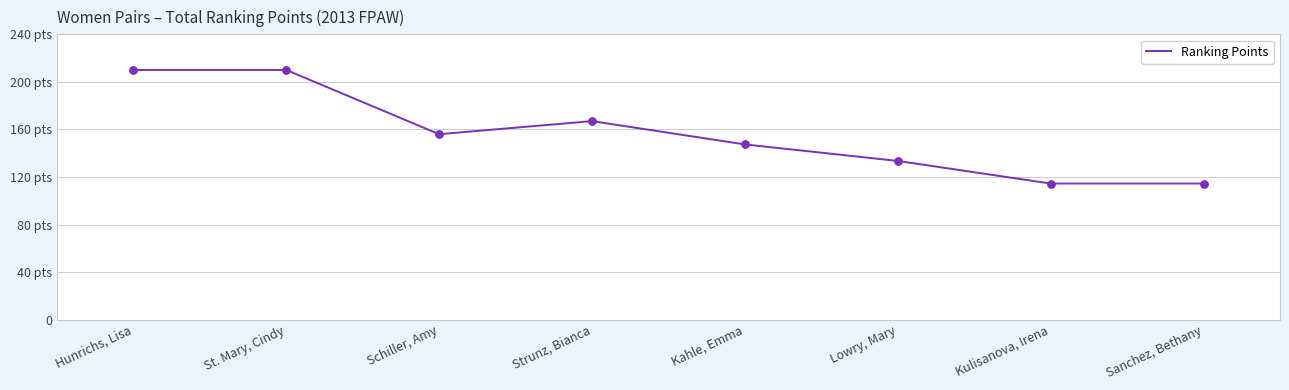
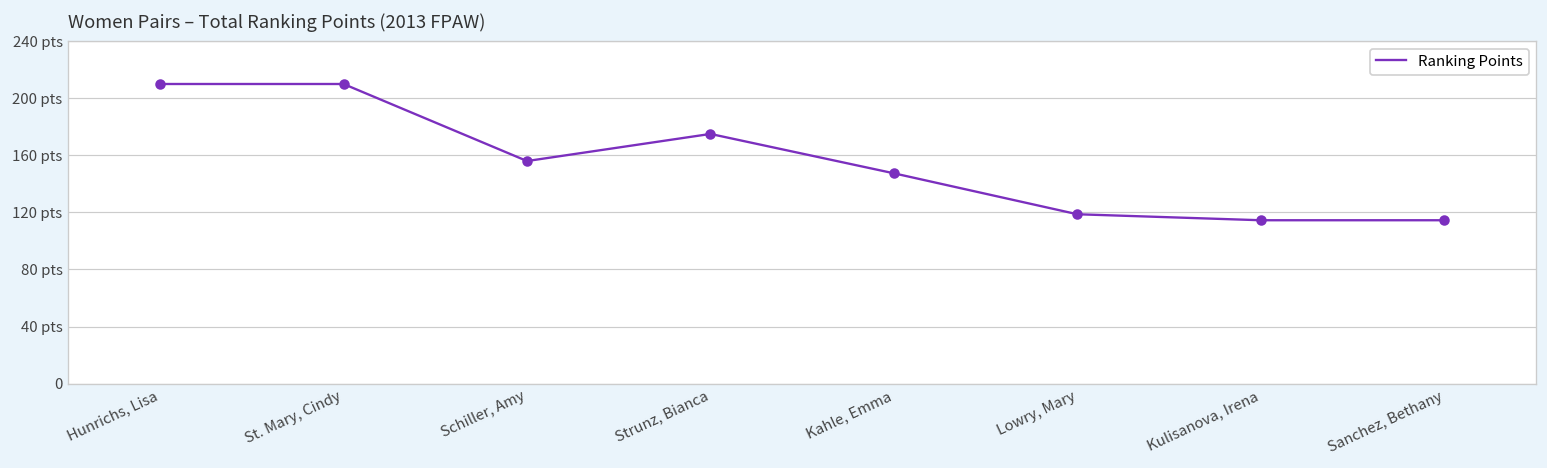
  {
    "Hunrichs, Lisa": "210 pts",
    "St. Mary, Cindy": "210 pts",
    "Schiller, Amy": "156 pts",
-   "Strunz, Bianca": "167 pts",
+   "Strunz, Bianca": "175 pts",
    "Kahle, Emma": "147 pts",
-   "Lowry, Mary": "134 pts",
+   "Lowry, Mary": "119 pts",
    "Kulisanova, Irena": "115 pts",
    "Sanchez, Bethany": "115 pts"
  }
